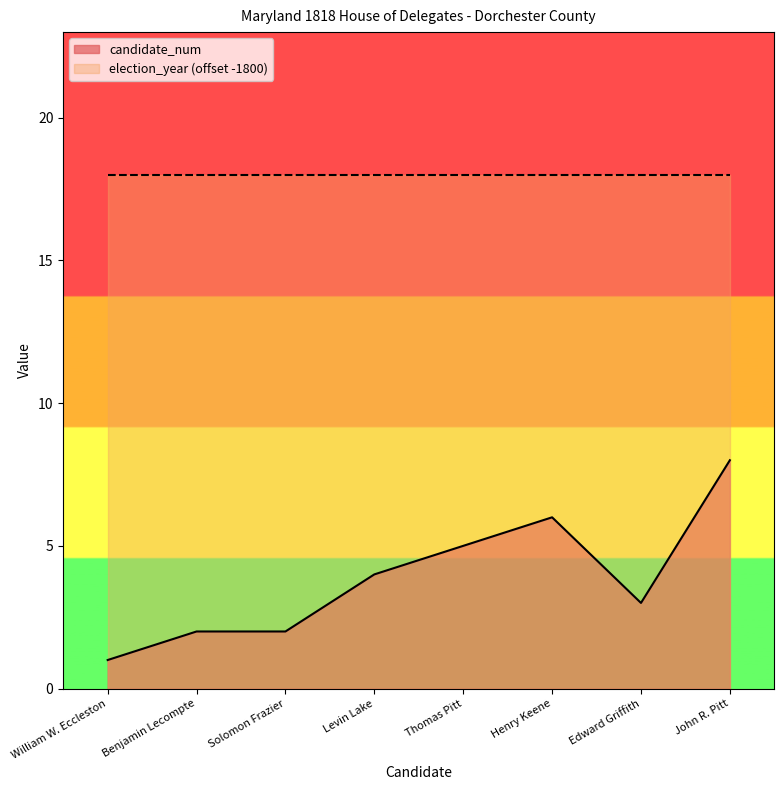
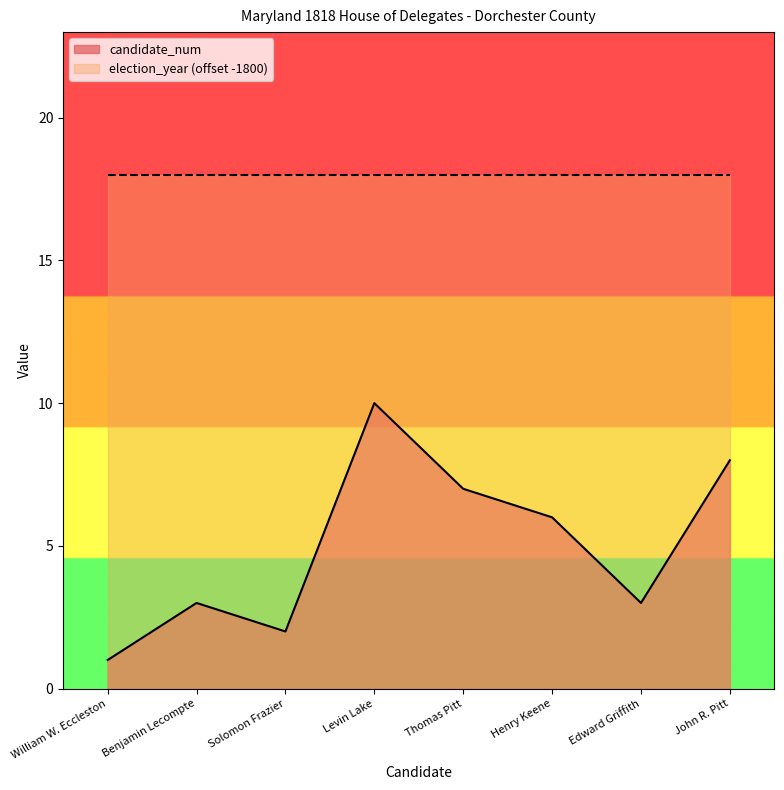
  {
    "candidate_num": {
      "William W. Eccleston": 1,
-     "Benjamin Lecompte": 2,
+     "Benjamin Lecompte": 3,
      "Solomon Frazier": 2,
-     "Levin Lake": 4,
-     "Thomas Pitt": 5,
+     "Levin Lake": 10,
+     "Thomas Pitt": 7,
      "Henry Keene": 6,
      "Edward Griffith": 3,
      "John R. Pitt": 8
    },
    "election_year (offset -1800)": {
      "William W. Eccleston": 18,
      "Benjamin Lecompte": 18,
      "Solomon Frazier": 18,
      "Levin Lake": 18,
      "Thomas Pitt": 18,
      "Henry Keene": 18,
      "Edward Griffith": 18,
      "John R. Pitt": 18
    }
  }
